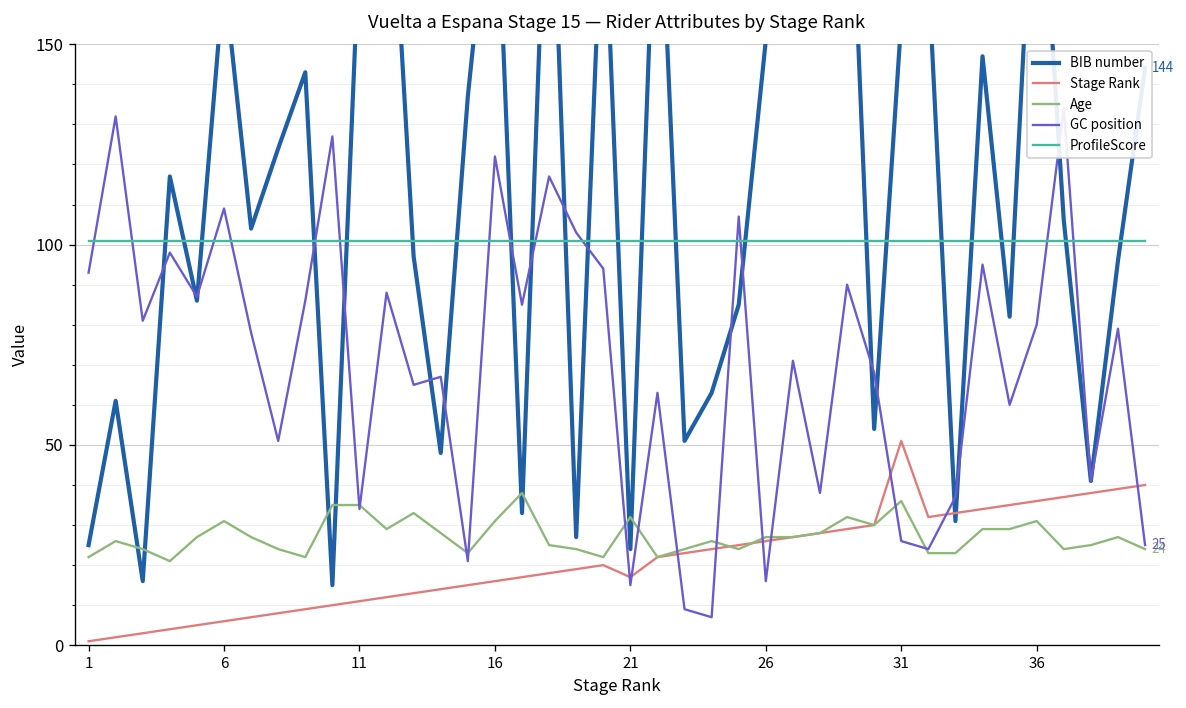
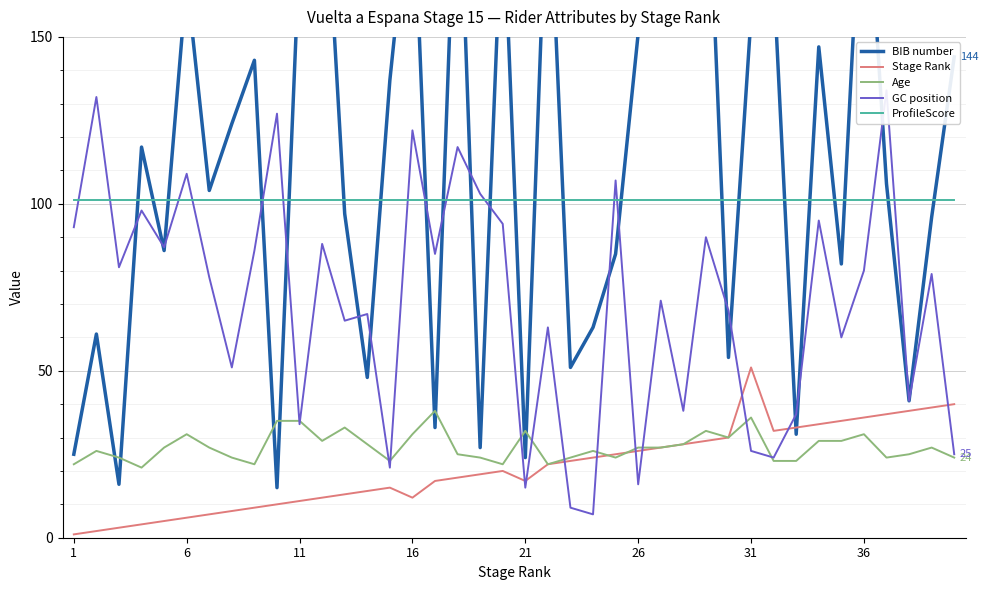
  {
    "BIB number": {
      "1": 25,
      "21": 24
    },
    "Stage Rank": {
      "1": 1,
      "6": 6,
      "11": 11,
-     "16": 16,
+     "16": 12,
      "21": 17,
      "26": 26,
      "31": 51,
      "36": 36
    },
    "Age": {
      "1": 22,
      "6": 31,
      "11": 35,
      "16": 31,
      "21": 32,
      "26": 27,
      "31": 36,
      "36": 31
    },
    "GC position": {
      "1": 93,
      "6": 109,
      "11": 34,
      "16": 122,
      "21": 15,
      "26": 16,
      "31": 26,
      "36": 80
    },
    "ProfileScore": {
      "1": 101,
      "6": 101,
      "11": 101,
      "16": 101,
      "21": 101,
      "26": 101,
      "31": 101,
      "36": 101
    }
  }
